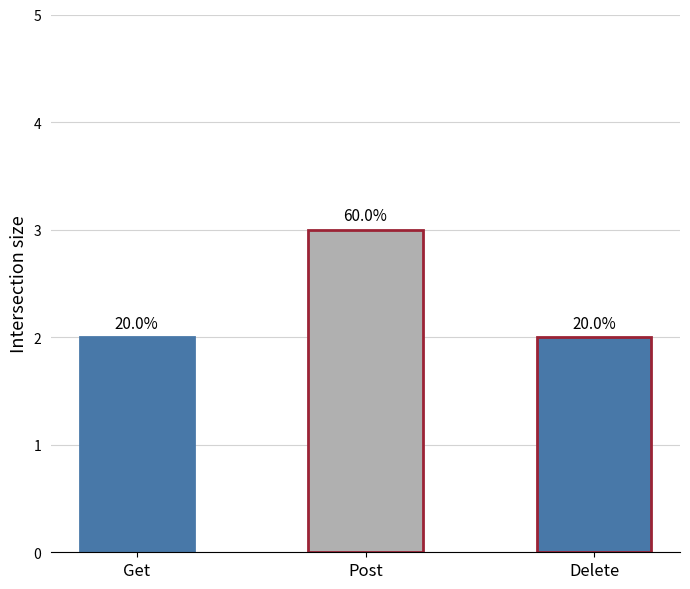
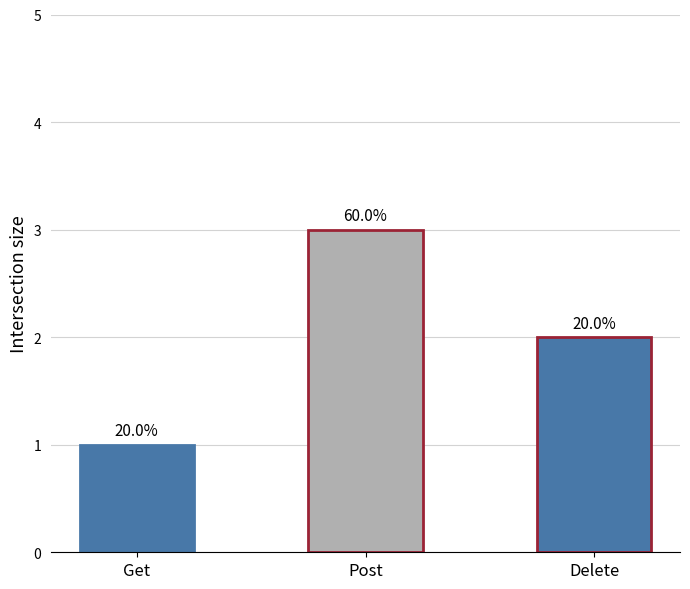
  {
-   "Get": 2
+   "Get": 1
  }
